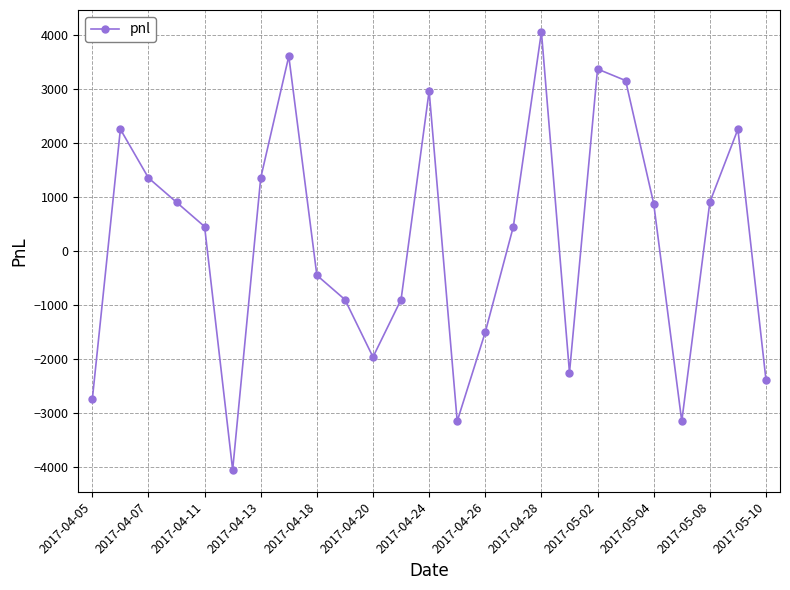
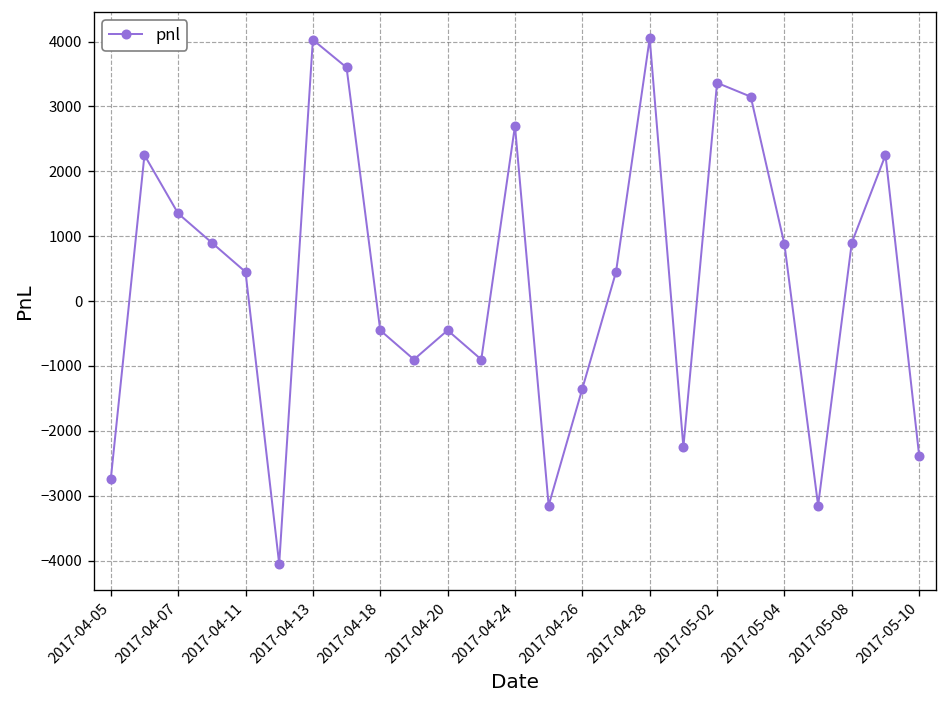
  {
    "2017-04-05": -2700,
    "2017-04-07": 1400,
    "2017-04-11": 500,
-   "2017-04-13": 1400,
+   "2017-04-13": 4000,
    "2017-04-18": -500,
-   "2017-04-20": -2000,
-   "2017-04-24": 3000,
-   "2017-04-26": -1500,
+   "2017-04-20": -500,
+   "2017-04-24": 2700,
+   "2017-04-26": -1400,
    "2017-04-28": 4100,
    "2017-05-02": 3400,
    "2017-05-04": 900,
    "2017-05-08": 900,
    "2017-05-10": -2400
  }
